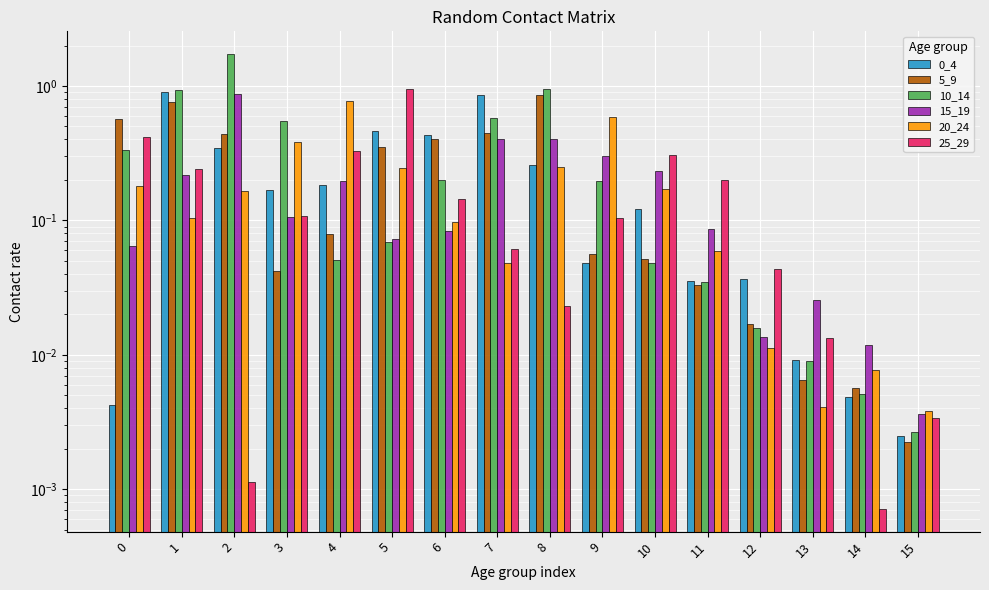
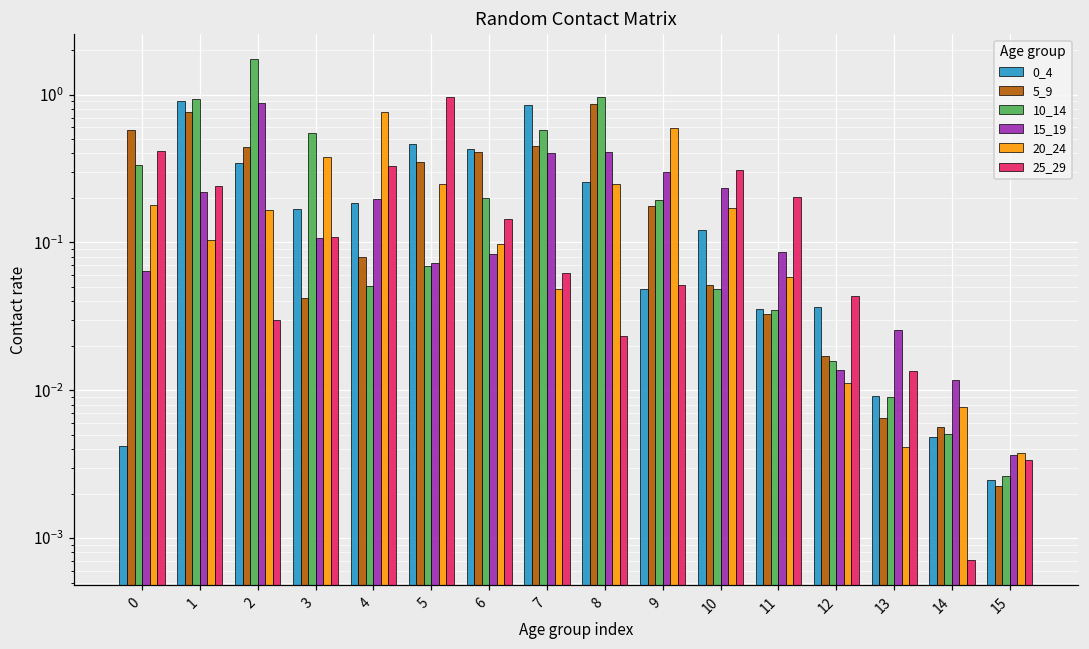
  {
    "0_4": {
      "0": 0.0042,
      "1": 0.9,
      "2": 0.35,
      "3": 0.17,
      "4": 0.18,
      "5": 0.46,
      "6": 0.43,
      "7": 0.9,
      "8": 0.26,
      "9": 0.048,
      "10": 0.12,
      "11": 0.035,
      "12": 0.036,
      "13": 0.009,
      "14": 0.0048,
      "15": 0.0025
    },
    "5_9": {
      "0": 0.57,
      "1": 0.8,
      "2": 0.44,
      "3": 0.042,
      "4": 0.08,
      "5": 0.35,
      "6": 0.41,
      "7": 0.45,
      "8": 0.9,
-     "9": 0.056,
+     "9": 0.18,
      "10": 0.052,
      "11": 0.033,
      "12": 0.017,
      "13": 0.006,
      "14": 0.0056,
      "15": 0.0022
    },
    "10_14": {
      "0": 0.34,
      "1": 0.9,
      "2": 1.7,
      "3": 0.55,
      "4": 0.051,
      "5": 0.07,
      "6": 0.20,
      "7": 0.58,
      "8": 1.0,
      "9": 0.19,
      "10": 0.048,
      "11": 0.035,
      "12": 0.016,
      "13": 0.009,
      "14": 0.0051,
      "15": 0.0026
    },
    "15_19": {
      "0": 0.06,
      "1": 0.22,
      "2": 0.9,
      "3": 0.11,
      "4": 0.20,
      "5": 0.07,
      "6": 0.08,
      "7": 0.40,
      "8": 0.41,
      "9": 0.30,
      "10": 0.23,
      "11": 0.09,
      "12": 0.014,
      "13": 0.026,
      "14": 0.012,
      "15": 0.0036
    },
    "20_24": {
      "0": 0.18,
      "1": 0.10,
      "2": 0.17,
      "3": 0.38,
      "4": 0.8,
      "5": 0.25,
      "6": 0.10,
      "7": 0.048,
      "8": 0.25,
      "9": 0.6,
      "10": 0.17,
      "11": 0.06,
      "12": 0.011,
      "13": 0.0041,
      "14": 0.008,
      "15": 0.0038
    },
    "25_29": {
      "0": 0.41,
      "1": 0.24,
-     "2": 0.0011,
+     "2": 0.030,
      "3": 0.11,
      "4": 0.33,
      "5": 1.0,
      "6": 0.14,
      "7": 0.06,
      "8": 0.023,
-     "9": 0.10,
+     "9": 0.052,
      "10": 0.31,
      "11": 0.20,
      "12": 0.044,
      "13": 0.013,
      "14": 0.0007,
      "15": 0.0034
    }
  }
